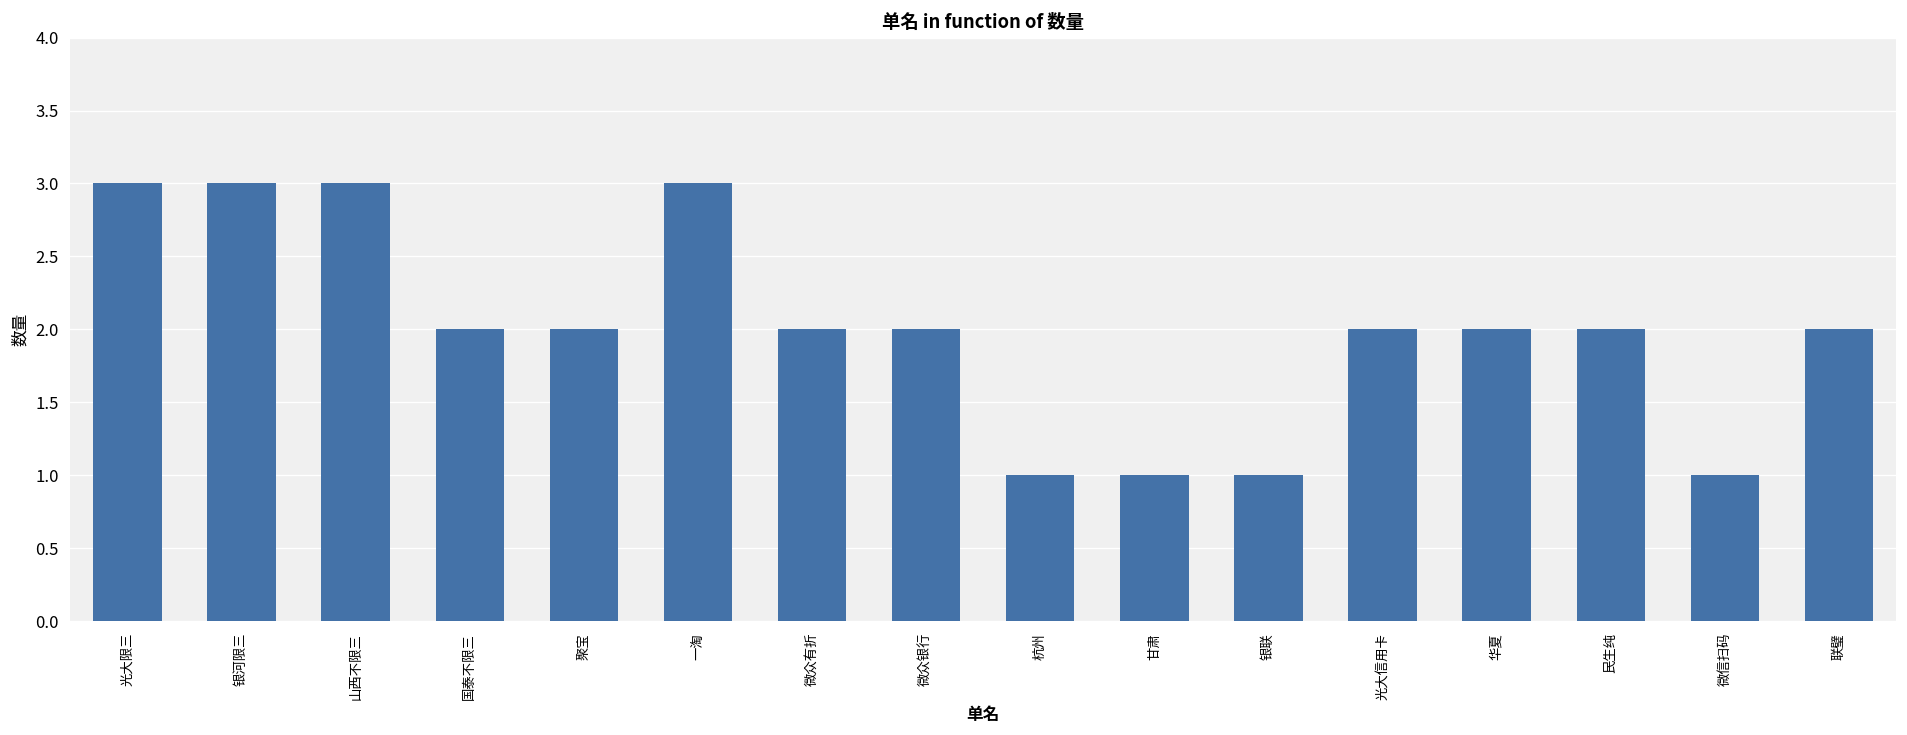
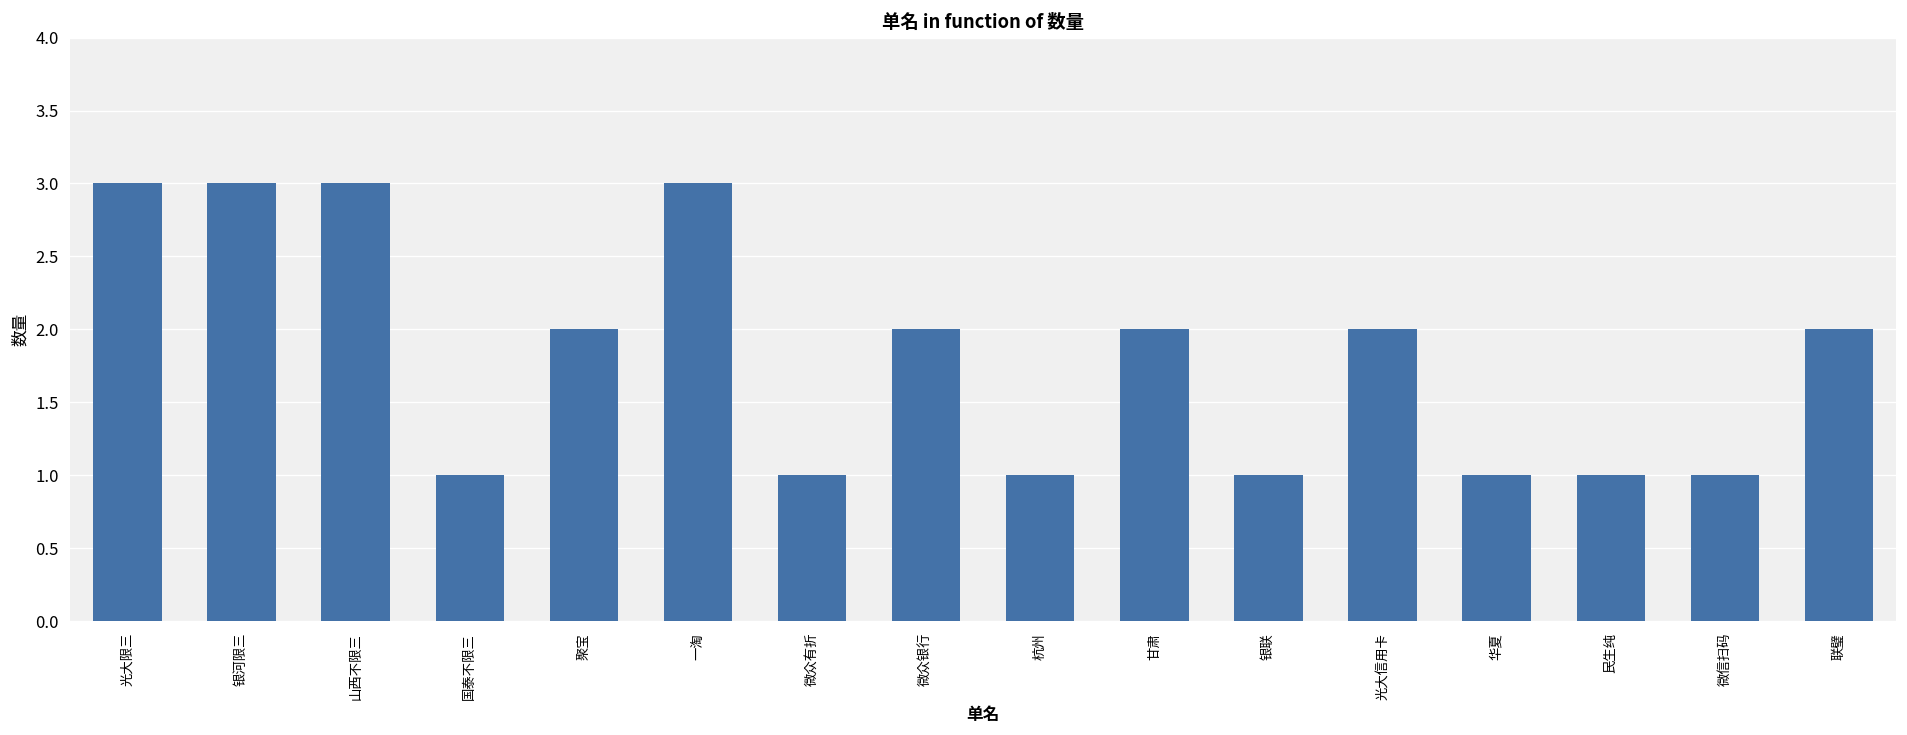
  {
    "光大限三": 3,
    "银河限三": 3,
    "山西不限三": 3,
-   "国泰不限三": 2,
+   "国泰不限三": 1,
    "聚宝": 2,
    "一淘": 3,
-   "微众有折": 2,
+   "微众有折": 1,
    "微众银行": 2,
    "杭州": 1,
-   "甘肃": 1,
+   "甘肃": 2,
    "银联": 1,
    "光大信用卡": 2,
-   "华夏": 2,
-   "民生纯": 2,
+   "华夏": 1,
+   "民生纯": 1,
    "微信扫码": 1,
    "联璧": 2
  }
